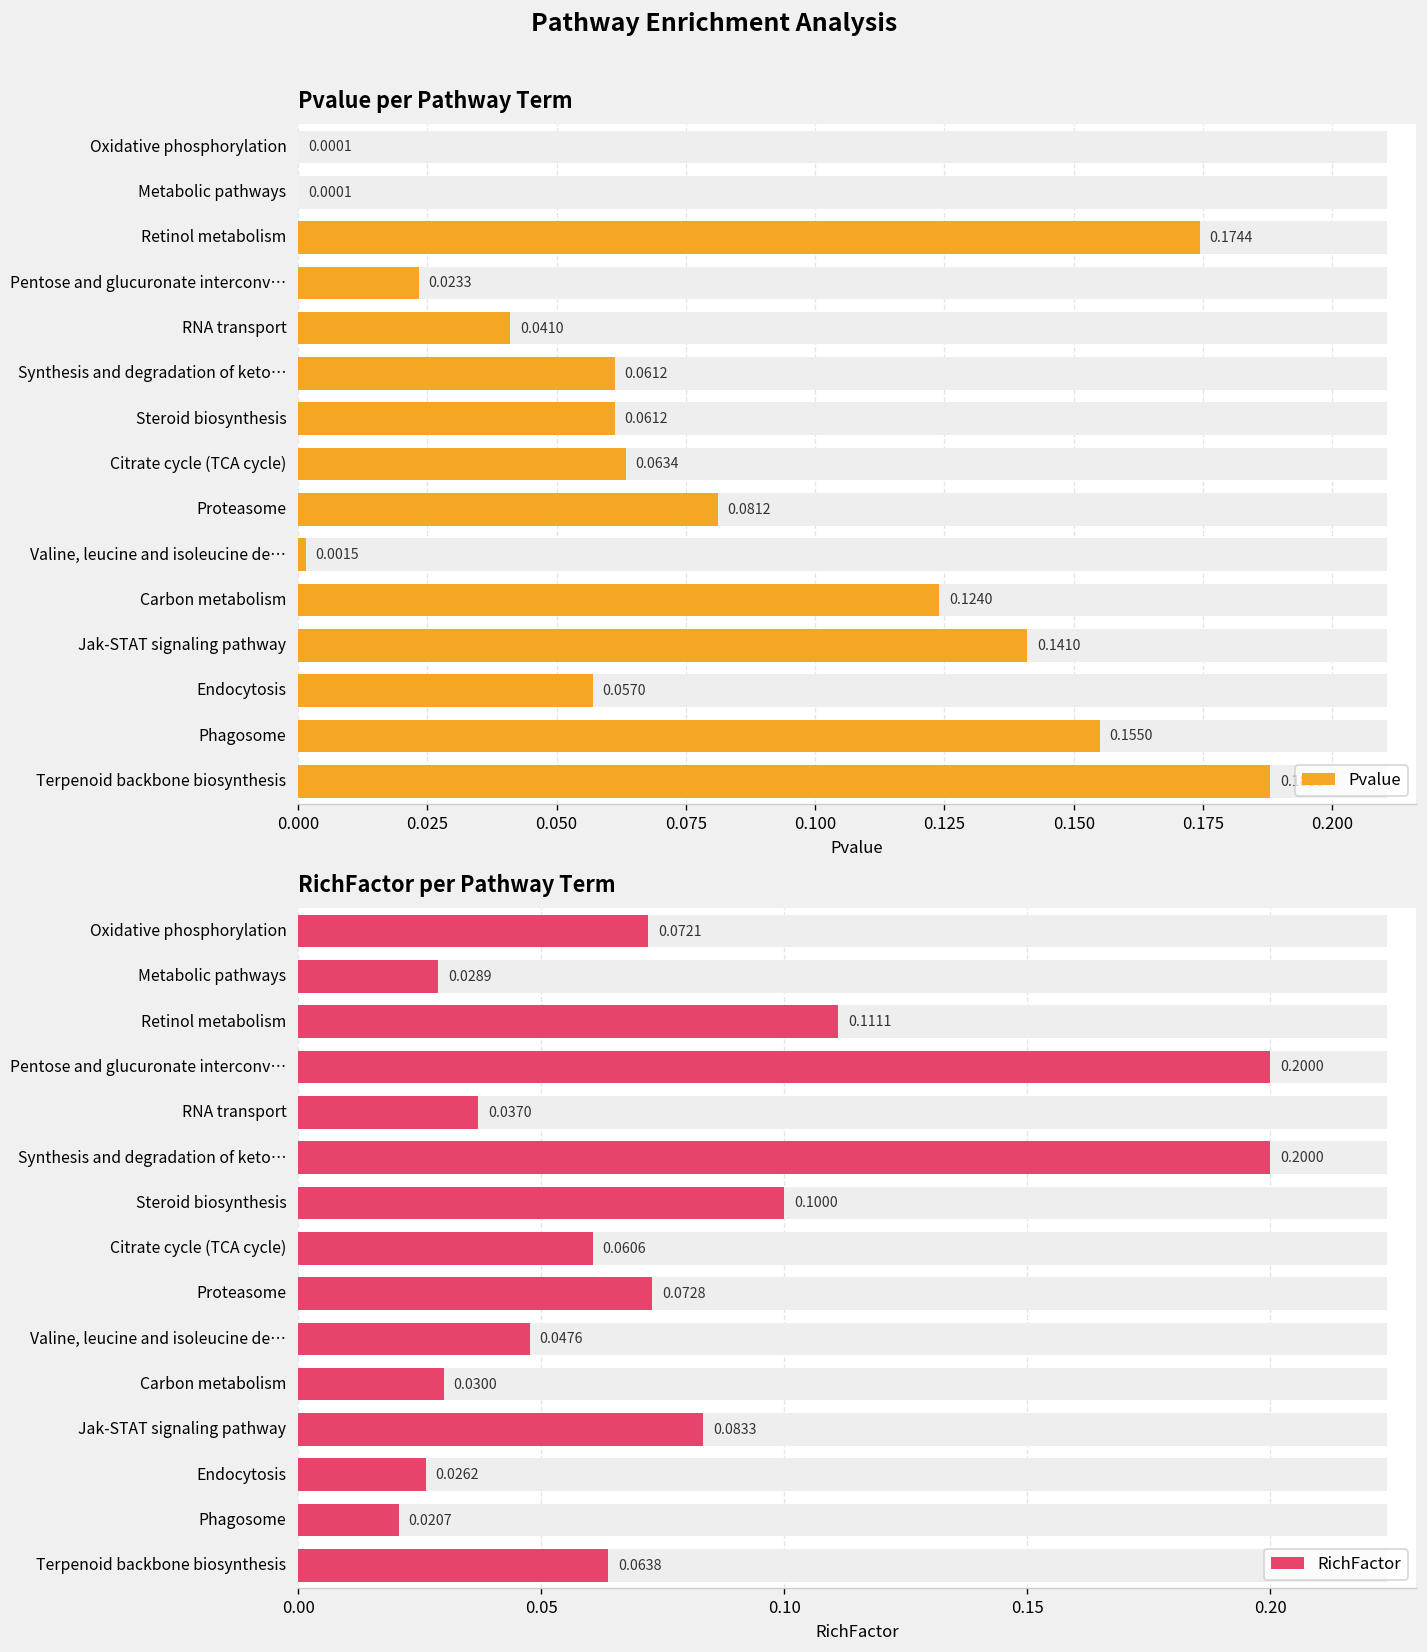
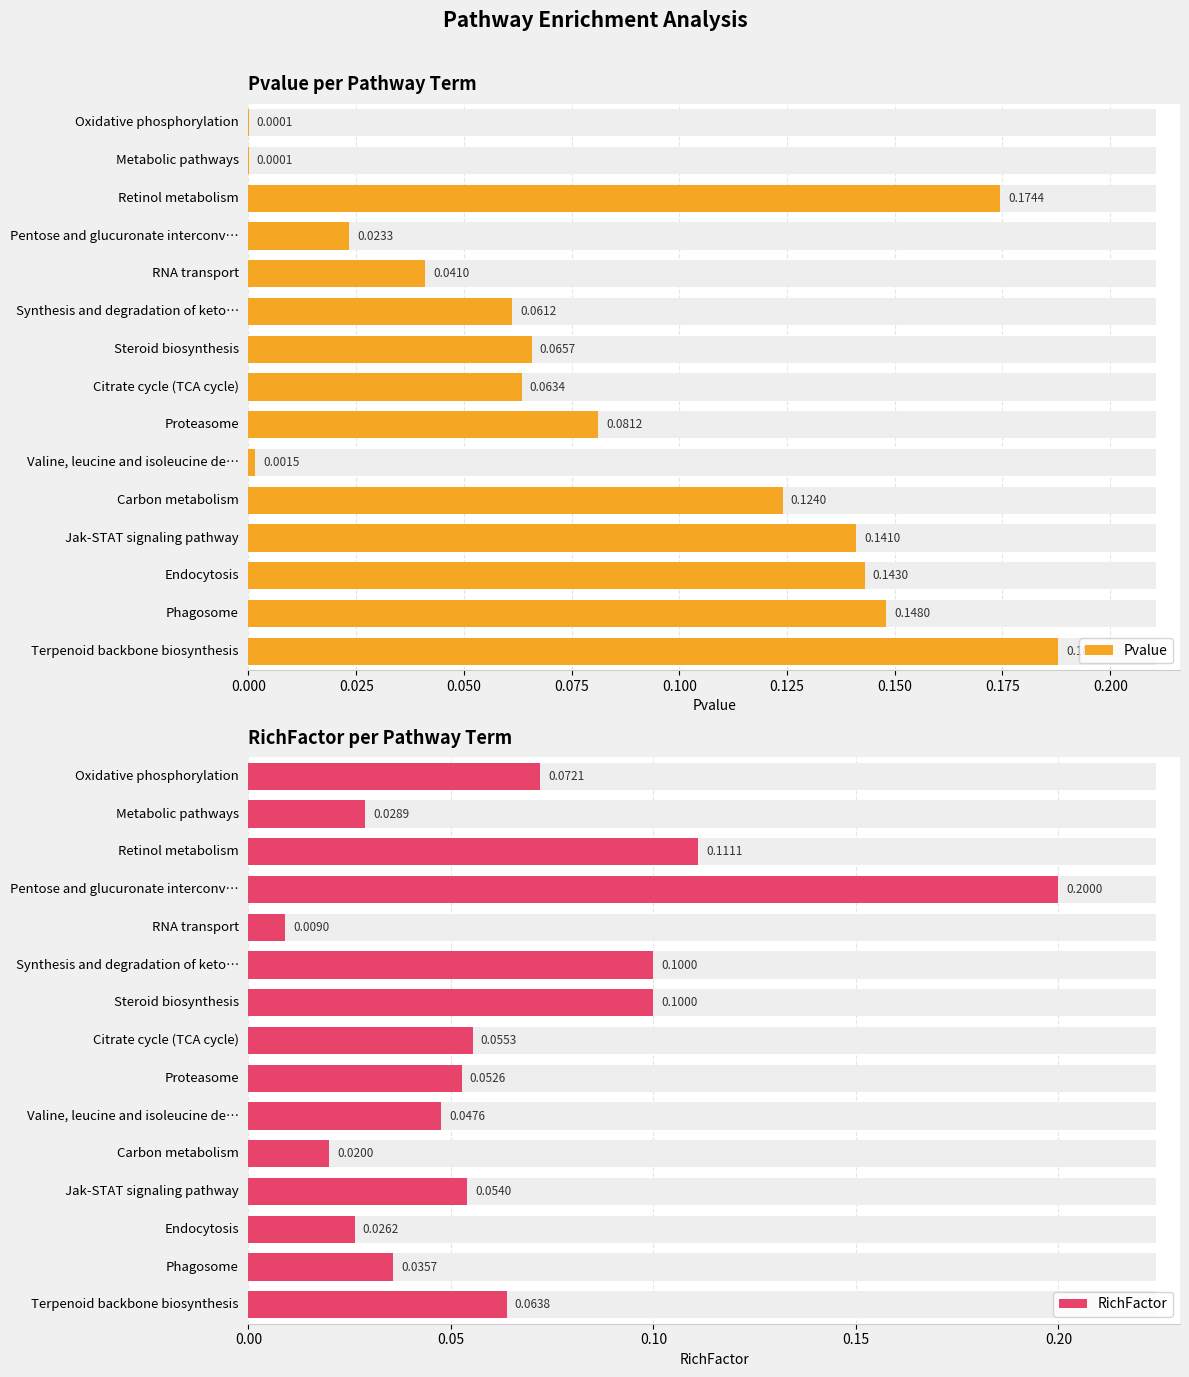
  {
    "Pvalue per Pathway Term": {
      "Pvalue": {
        "Oxidative phosphorylation": 0.0001,
        "Metabolic pathways": 0.0001,
-       "Steroid biosynthesis": 0.0612,
-       "Endocytosis": 0.0570,
-       "Phagosome": 0.1550
+       "Steroid biosynthesis": 0.0657,
+       "Endocytosis": 0.1430,
+       "Phagosome": 0.1480
      }
    },
    "RichFactor per Pathway Term": {
      "RichFactor": {
-       "RNA transport": 0.0370,
-       "Synthesis and degradation of keto…": 0.2000,
-       "Citrate cycle (TCA cycle)": 0.0606,
-       "Proteasome": 0.0728,
-       "Carbon metabolism": 0.0300,
-       "Jak-STAT signaling pathway": 0.0833,
-       "Phagosome": 0.0207
+       "RNA transport": 0.0090,
+       "Synthesis and degradation of keto…": 0.1000,
+       "Citrate cycle (TCA cycle)": 0.0553,
+       "Proteasome": 0.0526,
+       "Carbon metabolism": 0.0200,
+       "Jak-STAT signaling pathway": 0.0540,
+       "Phagosome": 0.0357
      }
    }
  }
